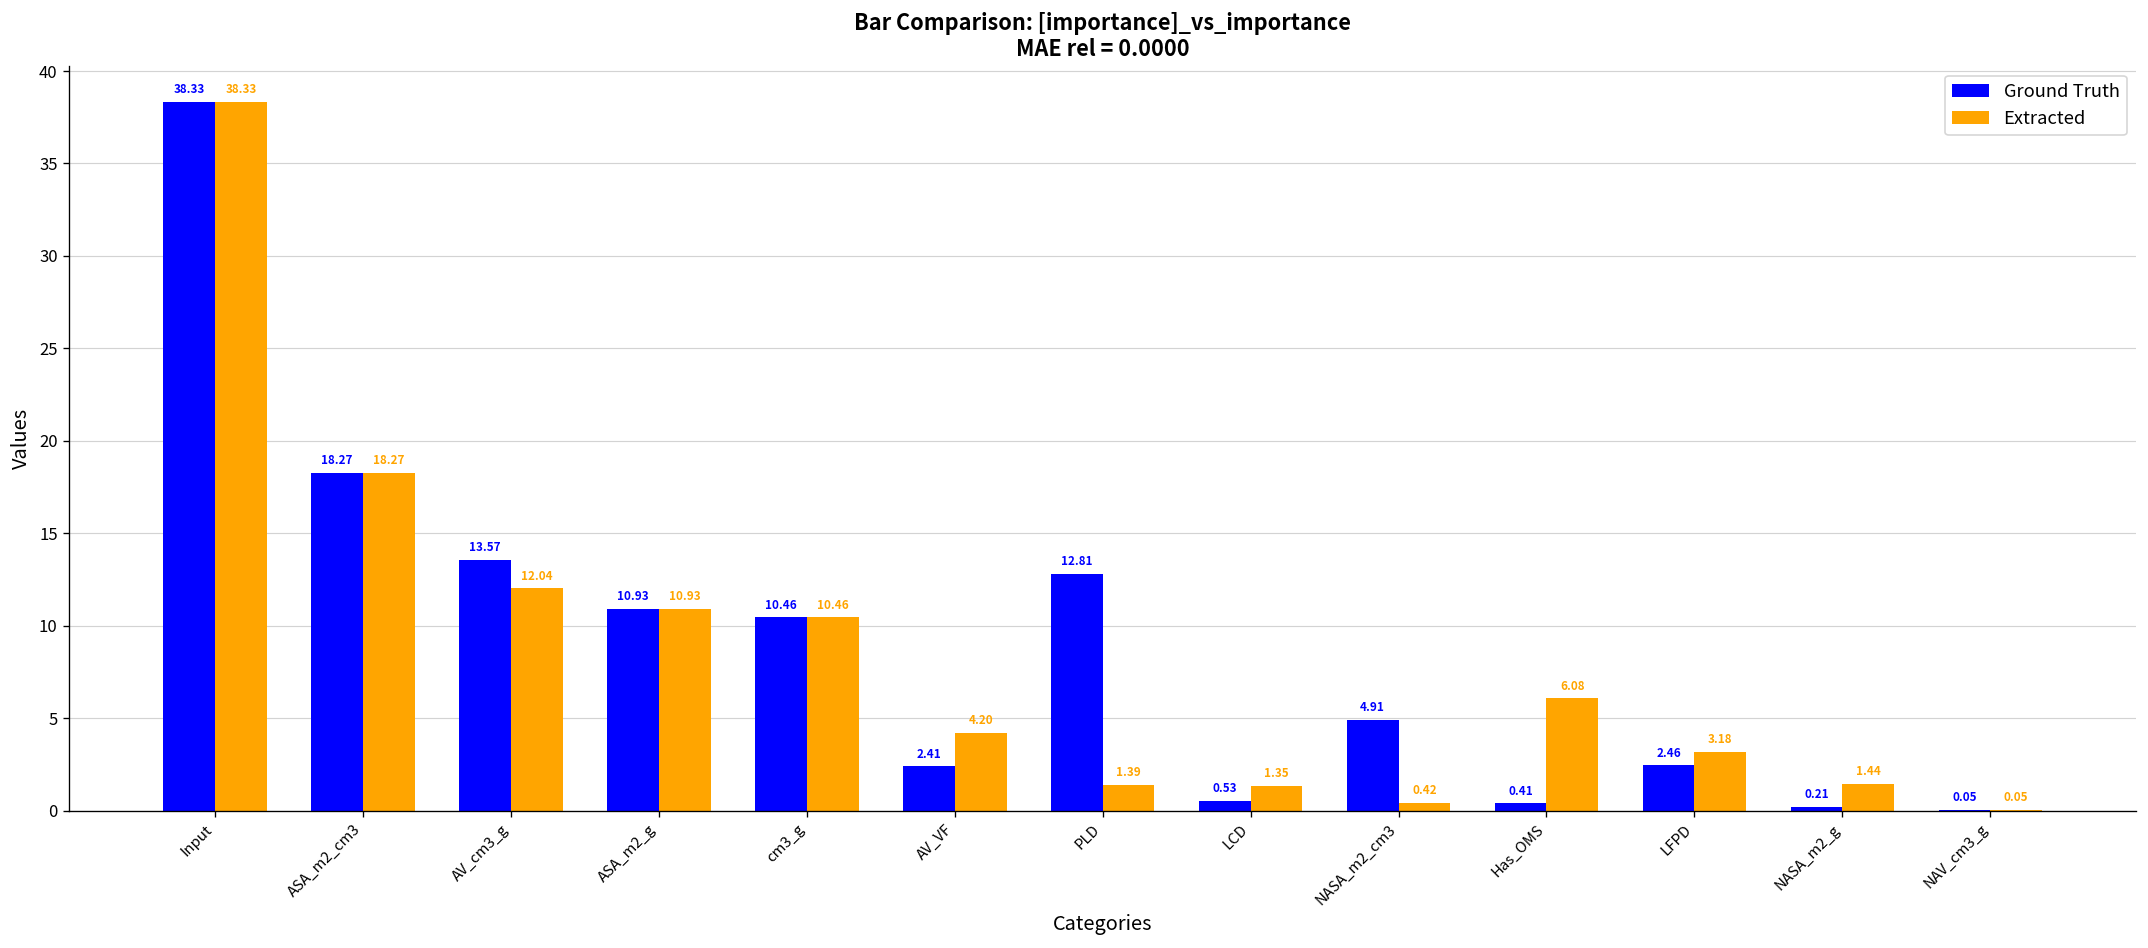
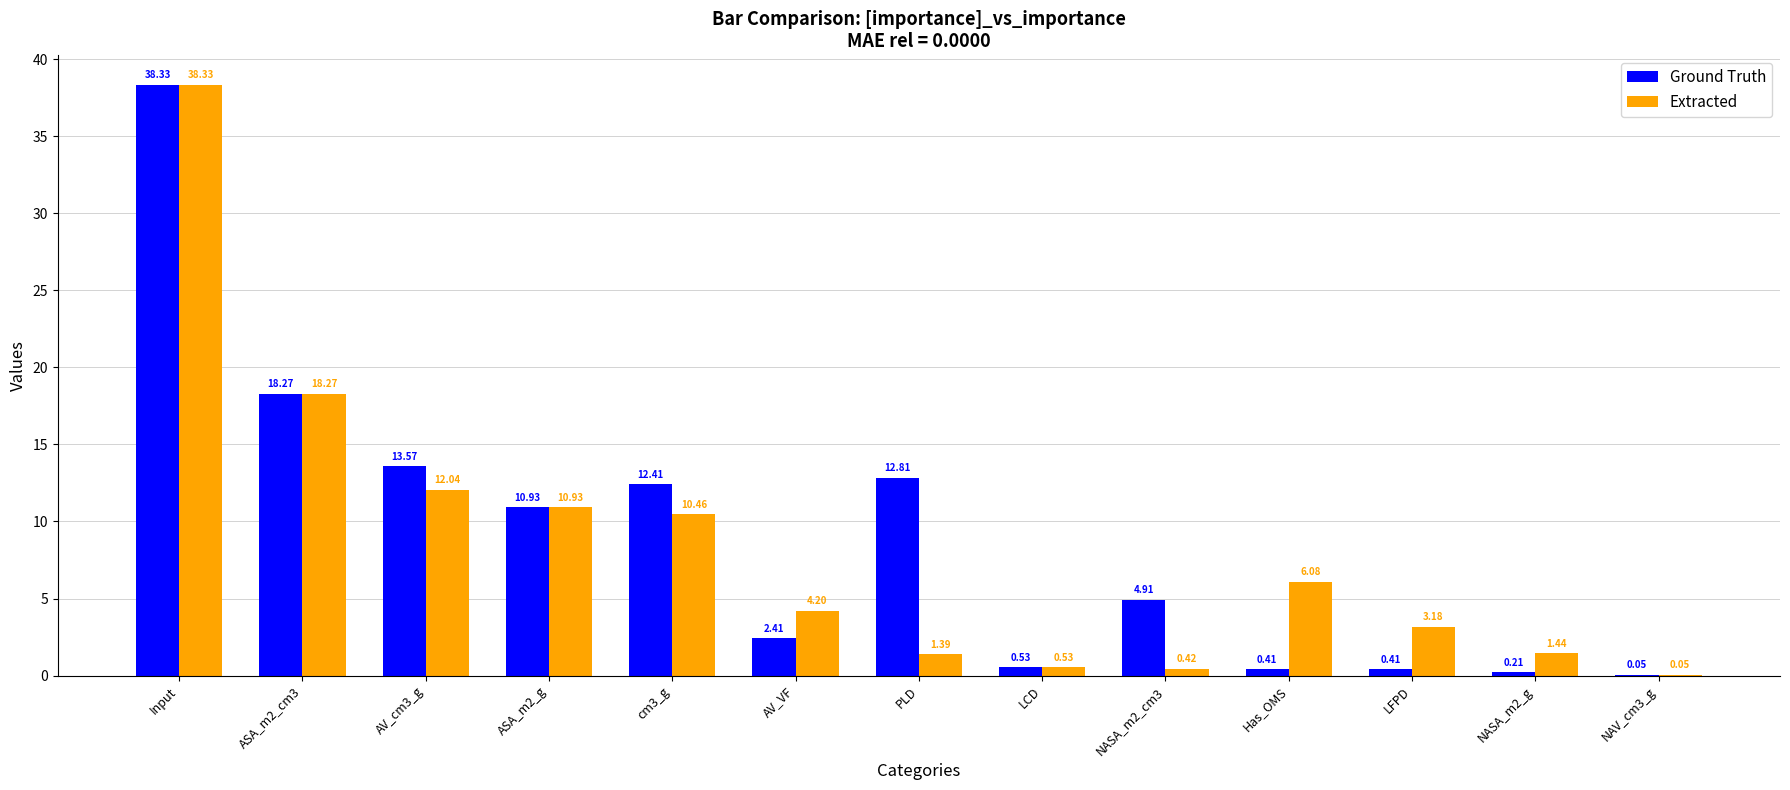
  {
    "Ground Truth": {
      "Input": 38.33,
      "ASA_m2_cm3": 18.27,
      "AV_cm3_g": 13.57,
      "ASA_m2_g": 10.93,
-     "cm3_g": 10.46,
+     "cm3_g": 12.41,
      "AV_VF": 2.41,
      "PLD": 12.81,
      "LCD": 0.53,
      "NASA_m2_cm3": 4.91,
      "Has_OMS": 0.41,
-     "LFPD": 2.46,
+     "LFPD": 0.41,
      "NASA_m2_g": 0.21,
      "NAV_cm3_g": 0.05
    },
    "Extracted": {
      "Input": 38.33,
      "ASA_m2_cm3": 18.27,
      "AV_cm3_g": 12.04,
      "ASA_m2_g": 10.93,
      "cm3_g": 10.46,
      "AV_VF": 4.20,
      "PLD": 1.39,
-     "LCD": 1.35,
+     "LCD": 0.53,
      "NASA_m2_cm3": 0.42,
      "Has_OMS": 6.08,
      "LFPD": 3.18,
      "NASA_m2_g": 1.44,
      "NAV_cm3_g": 0.05
    }
  }
